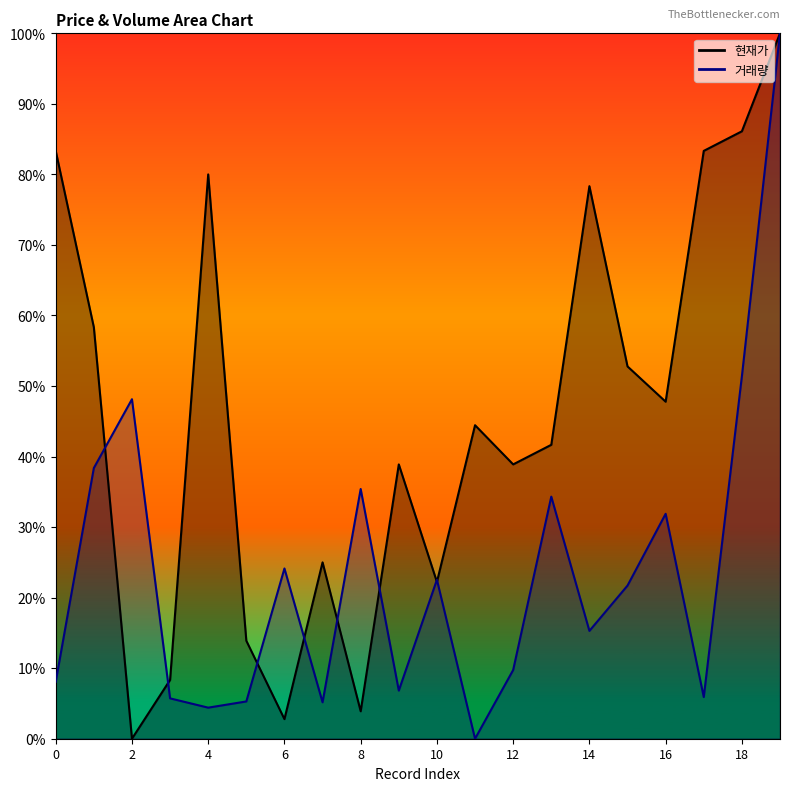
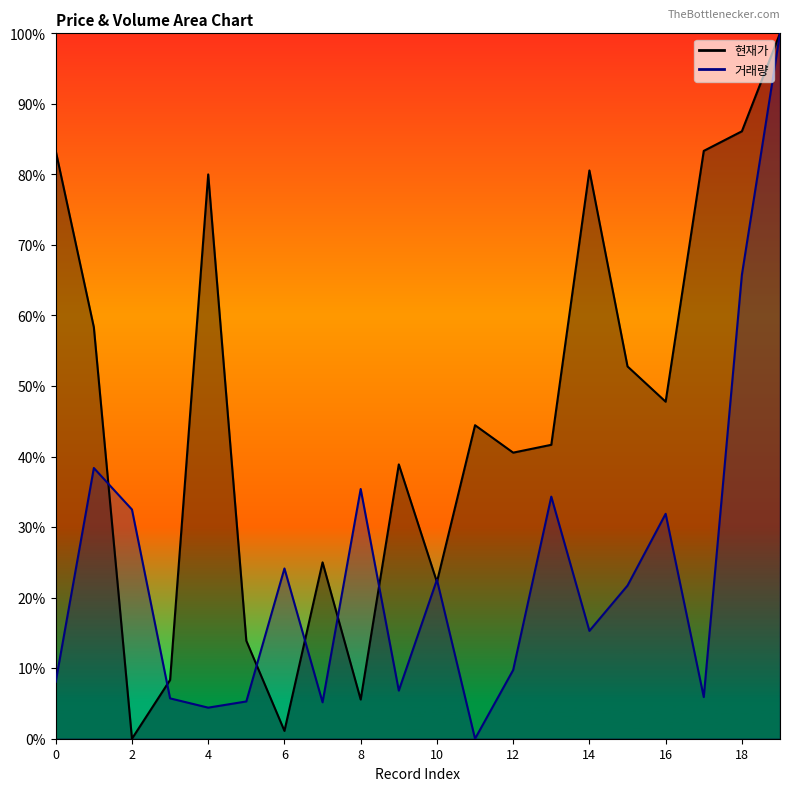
  {
    "현재가": {
      "0": "83%",
      "2": "0%",
      "4": "80%",
-     "6": "3%",
-     "8": "4%",
-     "12": "39%",
-     "14": "78%",
+     "6": "1%",
+     "8": "6%",
+     "12": "41%",
+     "14": "81%",
      "16": "48%",
      "18": "86%"
    },
    "거래량": {
      "0": "8%",
-     "2": "48%",
+     "2": "32%",
      "4": "4%",
      "6": "24%",
      "8": "35%",
      "12": "10%",
      "14": "15%",
      "16": "32%",
-     "18": "51%"
+     "18": "66%"
    }
  }
